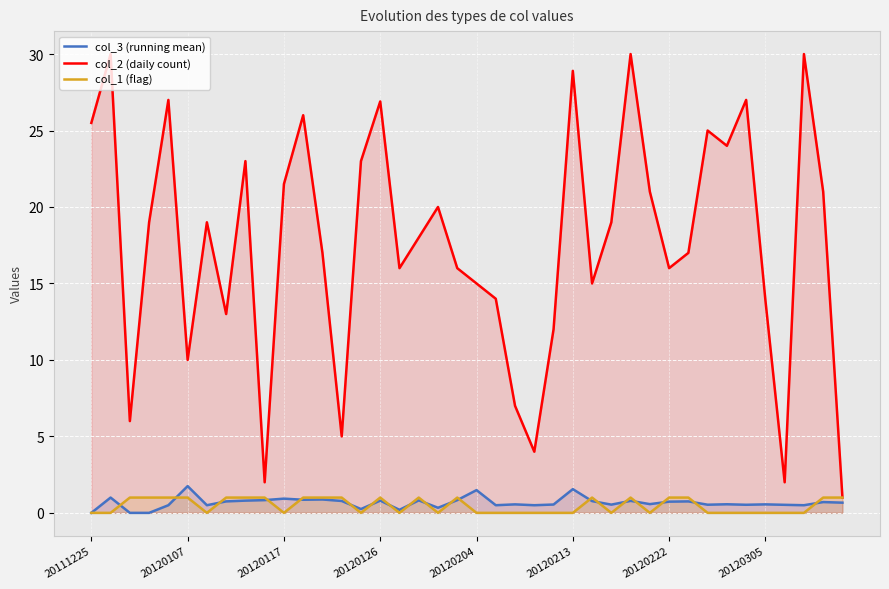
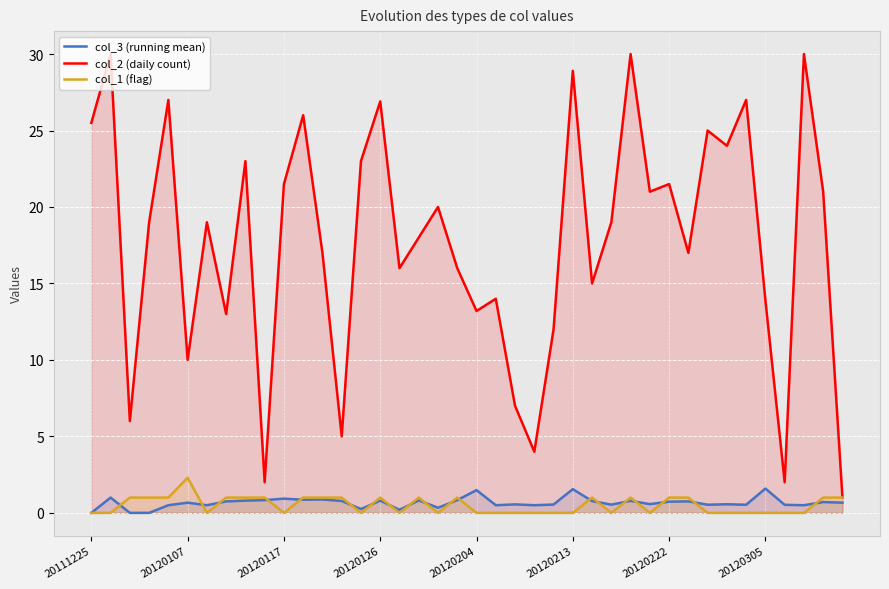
  {
    "col_3 (running mean)": {
-     "20120107": 1.7,
+     "20120107": 0.7,
      "20120117": 0.9,
      "20120126": 0.8,
      "20120204": 1.5,
      "20120213": 1.6,
      "20120222": 0.7,
-     "20120305": 0.6
+     "20120305": 1.6
    },
    "col_2 (daily count)": {
      "20111225": 25.5,
      "20120107": 10.0,
      "20120117": 21.5,
      "20120126": 26.9,
-     "20120204": 15.0,
+     "20120204": 13.2,
      "20120213": 28.9,
-     "20120222": 16.0,
+     "20120222": 21.5,
      "20120305": 13.9
    },
    "col_1 (flag)": {
-     "20120107": 1.0,
+     "20120107": 2.3,
      "20120117": 0.0,
      "20120126": 1.0,
      "20120204": 0.0,
      "20120213": 0.0,
      "20120222": 1.0,
      "20120305": 0.0
    }
  }
